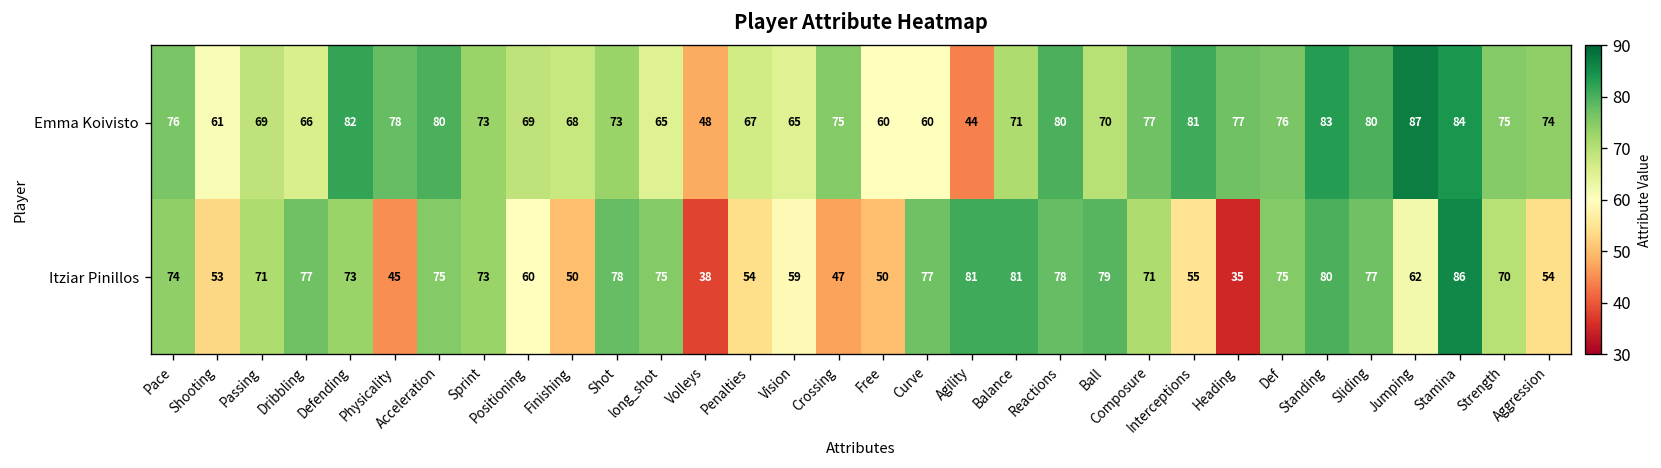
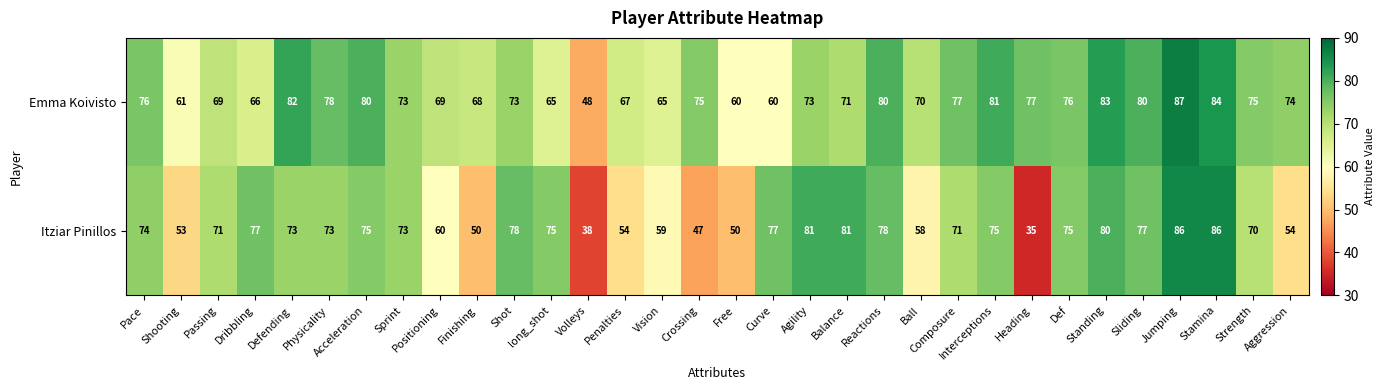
  {
    "Emma Koivisto": {
      "Pace": 76,
      "Shooting": 61,
      "Passing": 69,
      "Dribbling": 66,
      "Defending": 82,
      "Physicality": 78,
      "Acceleration": 80,
      "Sprint": 73,
      "Positioning": 69,
      "Finishing": 68,
      "Shot": 73,
      "long_shot": 65,
      "Volleys": 48,
      "Penalties": 67,
      "Vision": 65,
      "Crossing": 75,
      "Free": 60,
      "Curve": 60,
-     "Agility": 44,
+     "Agility": 73,
      "Balance": 71,
      "Reactions": 80,
      "Ball": 70,
      "Composure": 77,
      "Interceptions": 81,
      "Heading": 77,
      "Def": 76,
      "Standing": 83,
      "Sliding": 80,
      "Jumping": 87,
      "Stamina": 84,
      "Strength": 75,
      "Aggression": 74
    },
    "Itziar Pinillos": {
      "Pace": 74,
      "Shooting": 53,
      "Passing": 71,
      "Dribbling": 77,
      "Defending": 73,
-     "Physicality": 45,
+     "Physicality": 73,
      "Acceleration": 75,
      "Sprint": 73,
      "Positioning": 60,
      "Finishing": 50,
      "Shot": 78,
      "long_shot": 75,
      "Volleys": 38,
      "Penalties": 54,
      "Vision": 59,
      "Crossing": 47,
      "Free": 50,
      "Curve": 77,
      "Agility": 81,
      "Balance": 81,
      "Reactions": 78,
-     "Ball": 79,
+     "Ball": 58,
      "Composure": 71,
-     "Interceptions": 55,
+     "Interceptions": 75,
      "Heading": 35,
      "Def": 75,
      "Standing": 80,
      "Sliding": 77,
-     "Jumping": 62,
+     "Jumping": 86,
      "Stamina": 86,
      "Strength": 70,
      "Aggression": 54
    }
  }
